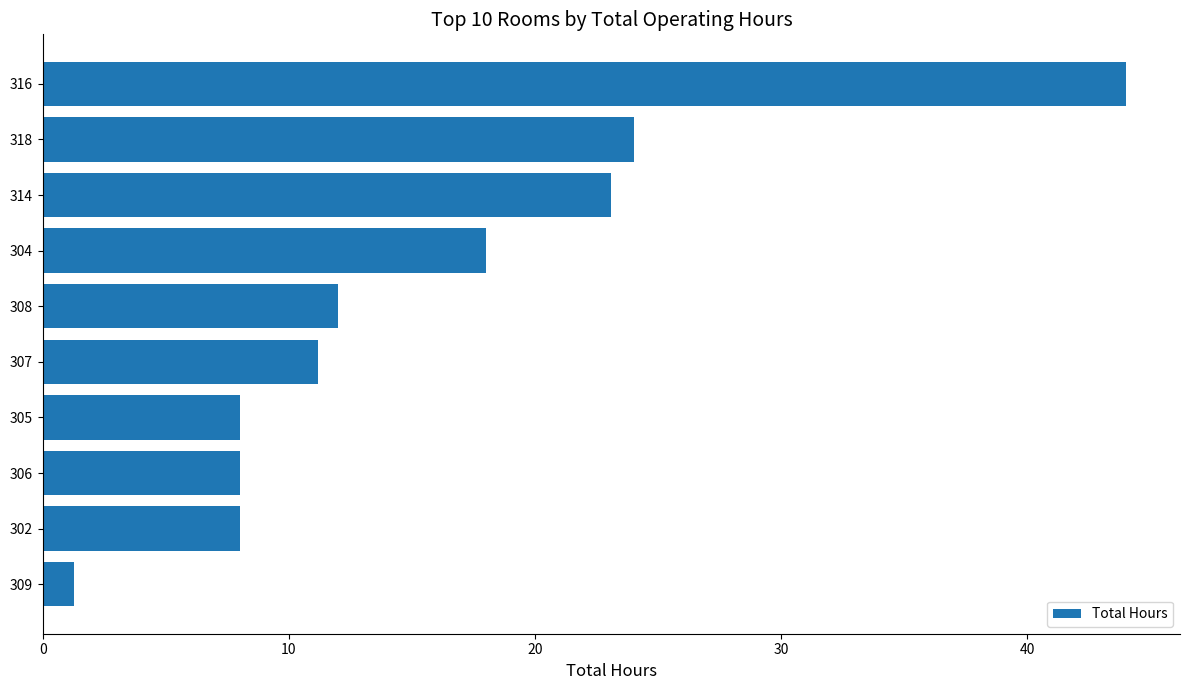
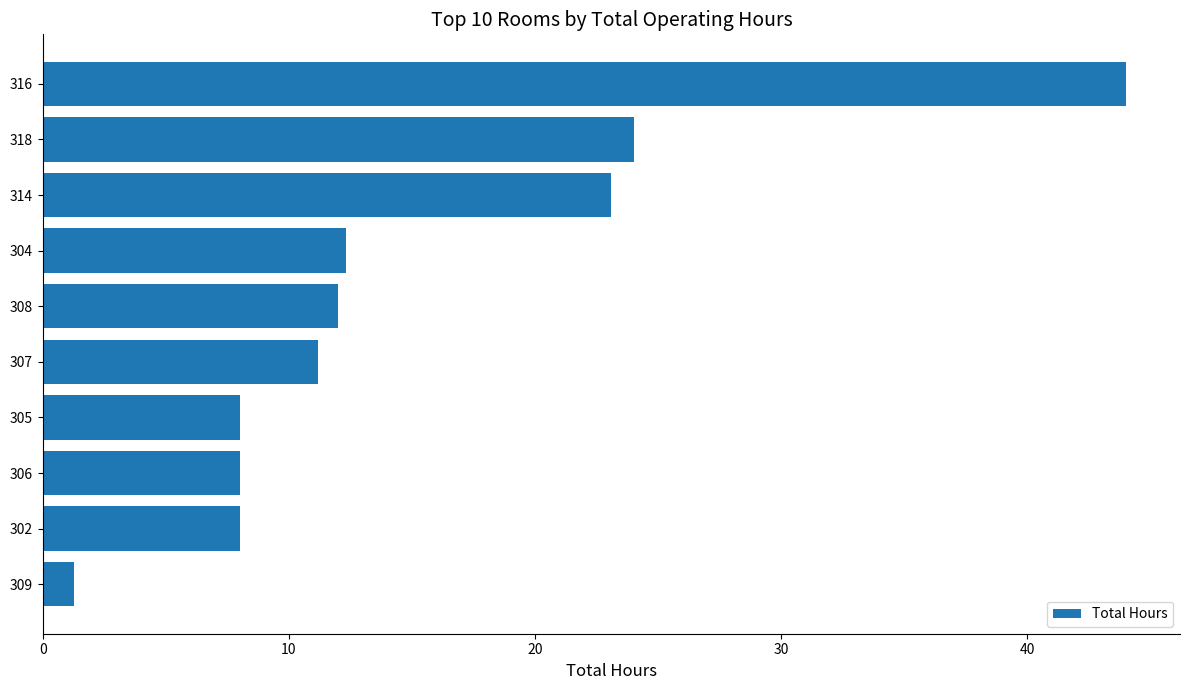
  {
    "316": 44.0,
    "318": 24.0,
    "314": 23.1,
-   "304": 18.0,
+   "304": 12.3,
    "308": 12.0,
    "307": 11.2,
    "305": 8.0,
    "306": 8.0,
    "302": 8.0,
    "309": 1.3
  }
